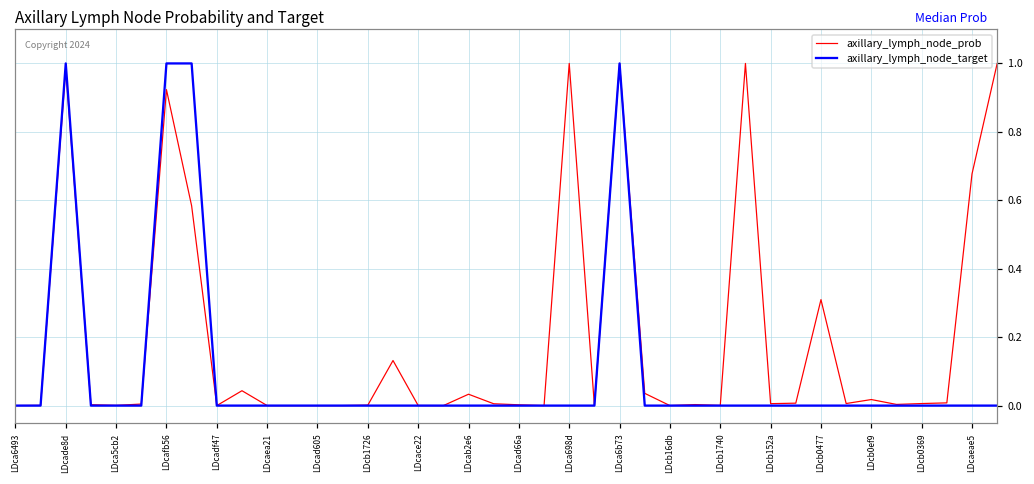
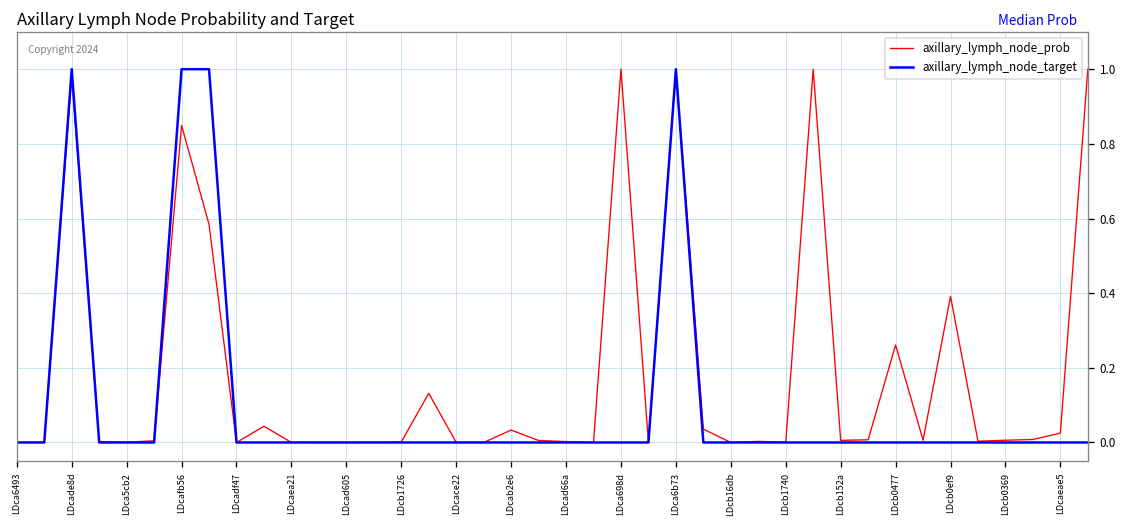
  {
    "axillary_lymph_node_prob": {
      "LDcade8d": 0.98,
-     "LDcafb56": 0.92,
+     "LDcafb56": 0.85,
      "LDcab2e6": 0.03,
      "LDca698d": 1.00,
-     "LDcb0477": 0.31,
-     "LDcb0ef9": 0.02,
-     "LDcaeae5": 0.68
+     "LDcb0477": 0.26,
+     "LDcb0ef9": 0.39,
+     "LDcaeae5": 0.03
    },
    "axillary_lymph_node_target": {
      "LDcafb56": 1.00,
      "LDcab2e6": 0.00,
      "LDca698d": 0.00,
      "LDcb0477": 0.00,
      "LDcb0ef9": 0.00,
      "LDcaeae5": 0.00
    }
  }
